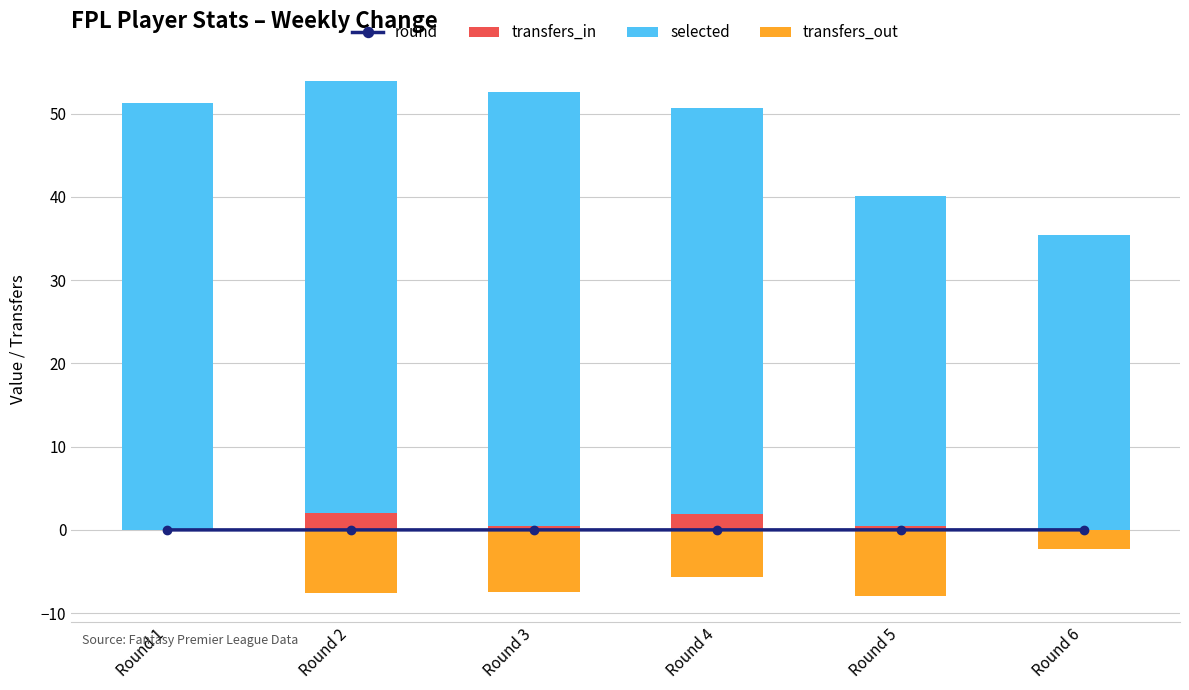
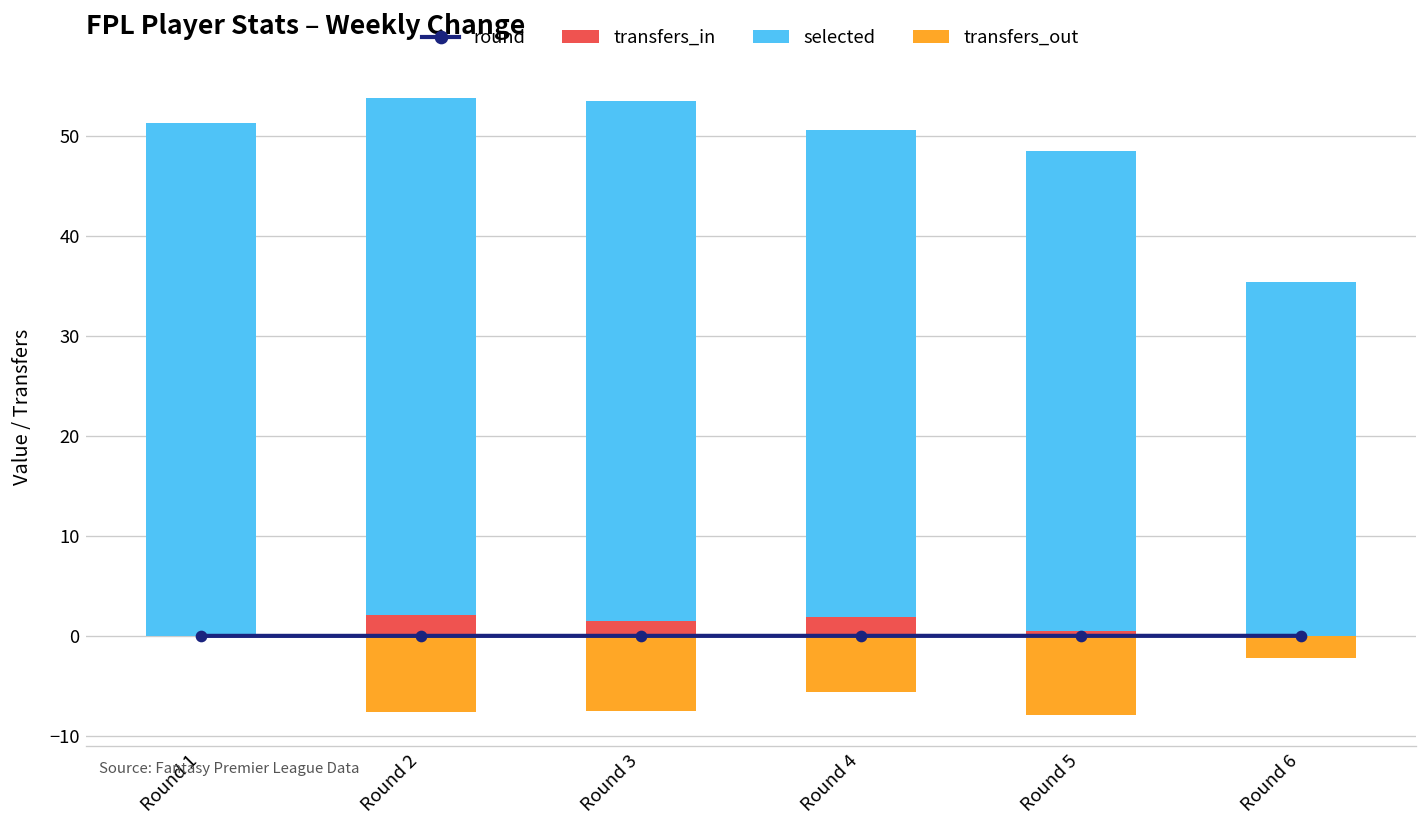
  {
    "transfers_in": {
      "Round 1": 0,
      "Round 2": 2,
-     "Round 3": 1,
+     "Round 3": 2,
      "Round 4": 2,
      "Round 5": 0,
      "Round 6": 0
    },
    "round": {
      "Round 1": 0,
      "Round 2": 0,
      "Round 3": 0,
      "Round 4": 0,
      "Round 5": 0,
      "Round 6": 0
    },
    "selected": {
      "Round 1": 51,
      "Round 2": 52,
      "Round 3": 52,
      "Round 4": 49,
-     "Round 5": 40,
+     "Round 5": 48,
      "Round 6": 35
    },
    "transfers_out": {
      "Round 1": 0,
      "Round 2": -8,
      "Round 3": -7,
      "Round 4": -6,
      "Round 5": -8,
      "Round 6": -2
    }
  }
